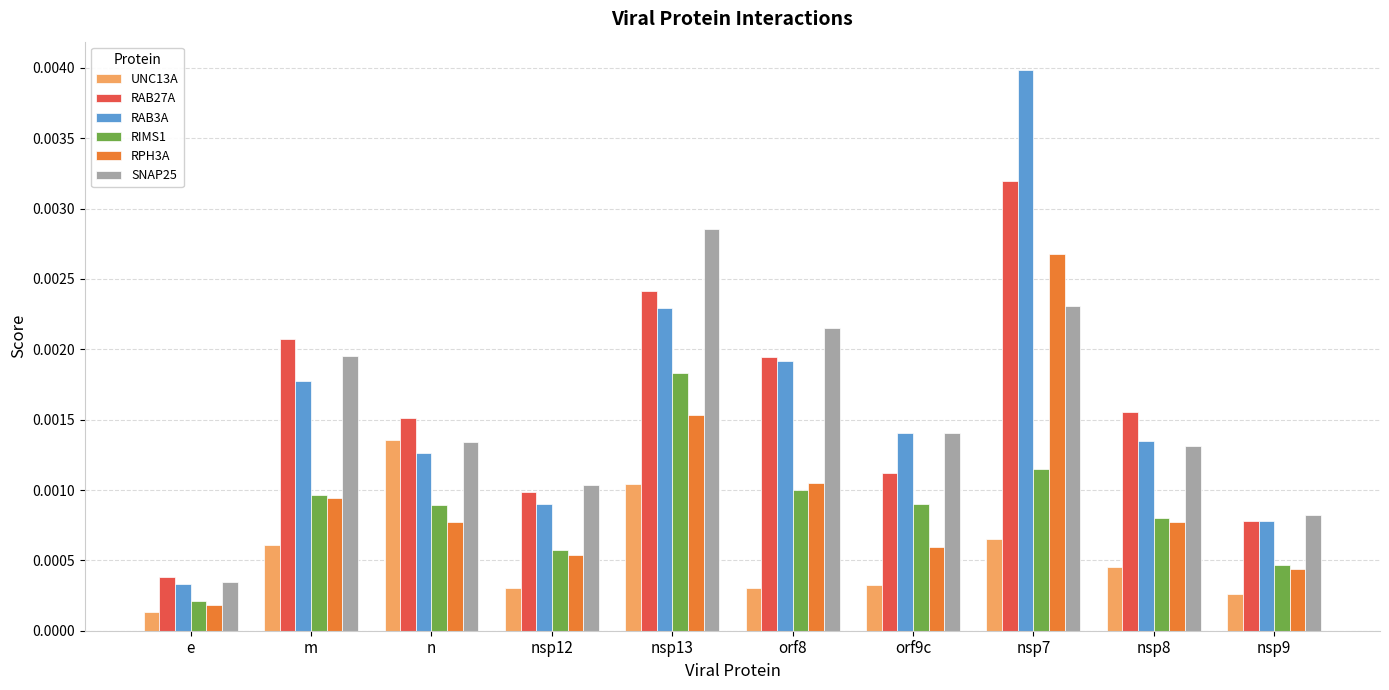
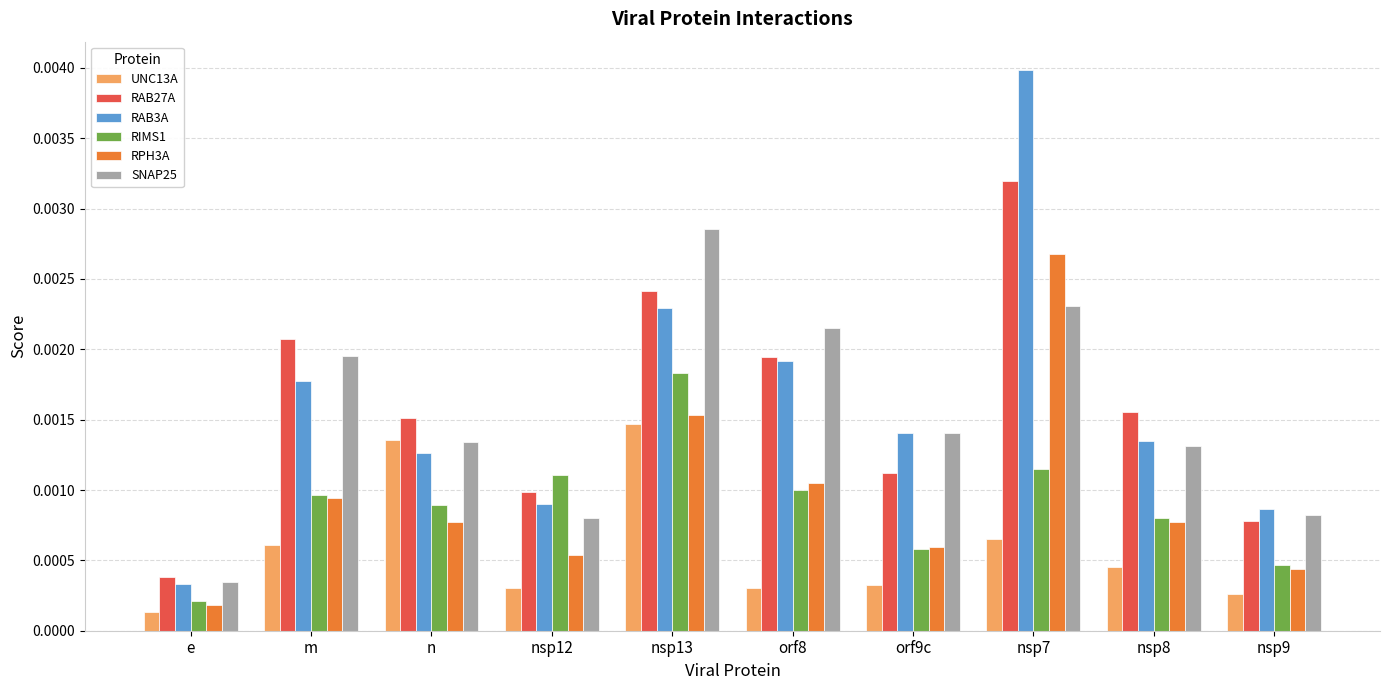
  {
    "UNC13A": {
      "e": 0.00013,
      "m": 0.00061,
      "n": 0.00136,
      "nsp12": 0.00031,
-     "nsp13": 0.00105,
+     "nsp13": 0.00147,
      "orf8": 0.00030,
      "orf9c": 0.00033,
      "nsp7": 0.00065,
      "nsp8": 0.00046,
      "nsp9": 0.00026
    },
    "RAB3A": {
      "e": 0.00033,
      "m": 0.00178,
      "n": 0.00126,
      "nsp12": 0.00090,
      "nsp13": 0.00229,
      "orf8": 0.00192,
      "orf9c": 0.00141,
      "nsp7": 0.00399,
      "nsp8": 0.00135,
-     "nsp9": 0.00078
+     "nsp9": 0.00086
    },
    "RIMS1": {
      "e": 0.00021,
      "m": 0.00096,
      "n": 0.00090,
-     "nsp12": 0.00057,
+     "nsp12": 0.00111,
      "nsp13": 0.00183,
      "orf8": 0.00100,
-     "orf9c": 0.00090,
+     "orf9c": 0.00058,
      "nsp7": 0.00115,
      "nsp8": 0.00080,
      "nsp9": 0.00047
    },
    "SNAP25": {
      "e": 0.00035,
      "m": 0.00196,
      "n": 0.00134,
-     "nsp12": 0.00103,
+     "nsp12": 0.00080,
      "nsp13": 0.00285,
      "orf8": 0.00215,
      "orf9c": 0.00140,
      "nsp7": 0.00231,
      "nsp8": 0.00131,
      "nsp9": 0.00082
    }
  }
